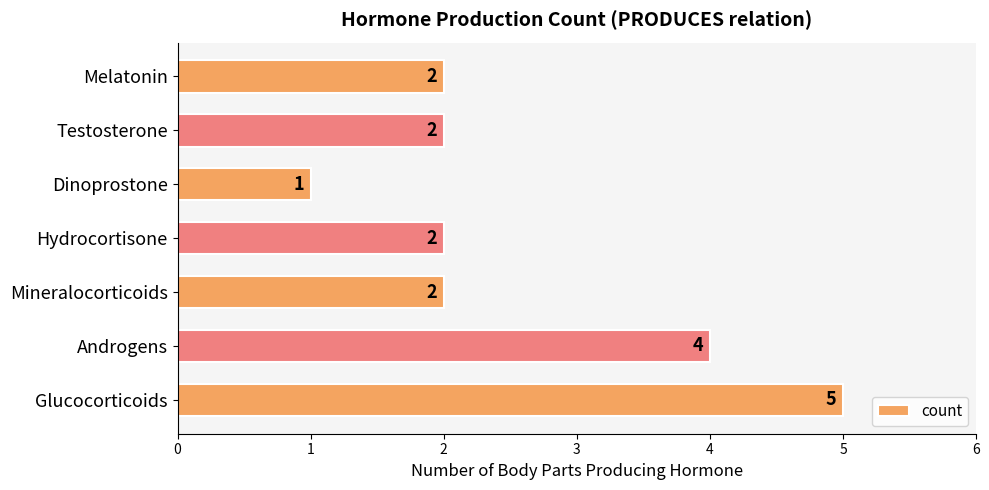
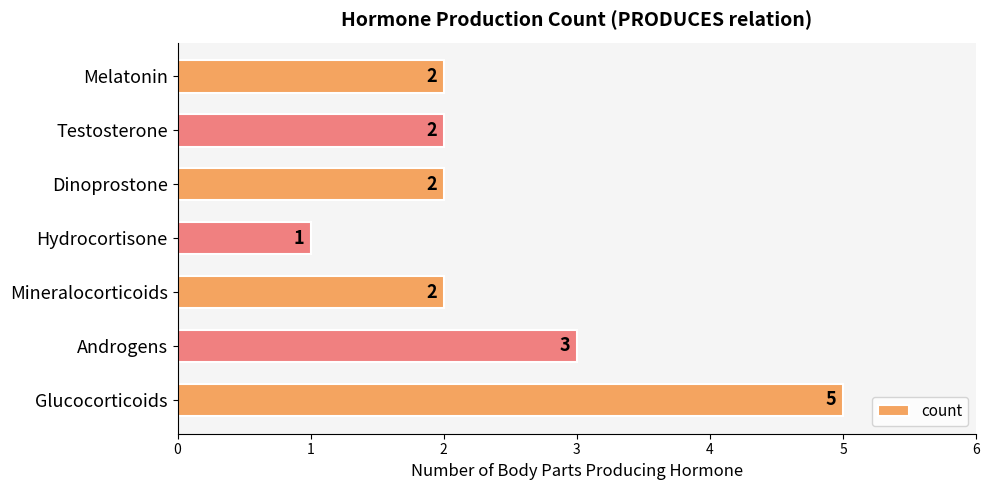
  {
    "Melatonin": 2,
    "Testosterone": 2,
-   "Dinoprostone": 1,
-   "Hydrocortisone": 2,
+   "Dinoprostone": 2,
+   "Hydrocortisone": 1,
    "Mineralocorticoids": 2,
-   "Androgens": 4,
+   "Androgens": 3,
    "Glucocorticoids": 5
  }
